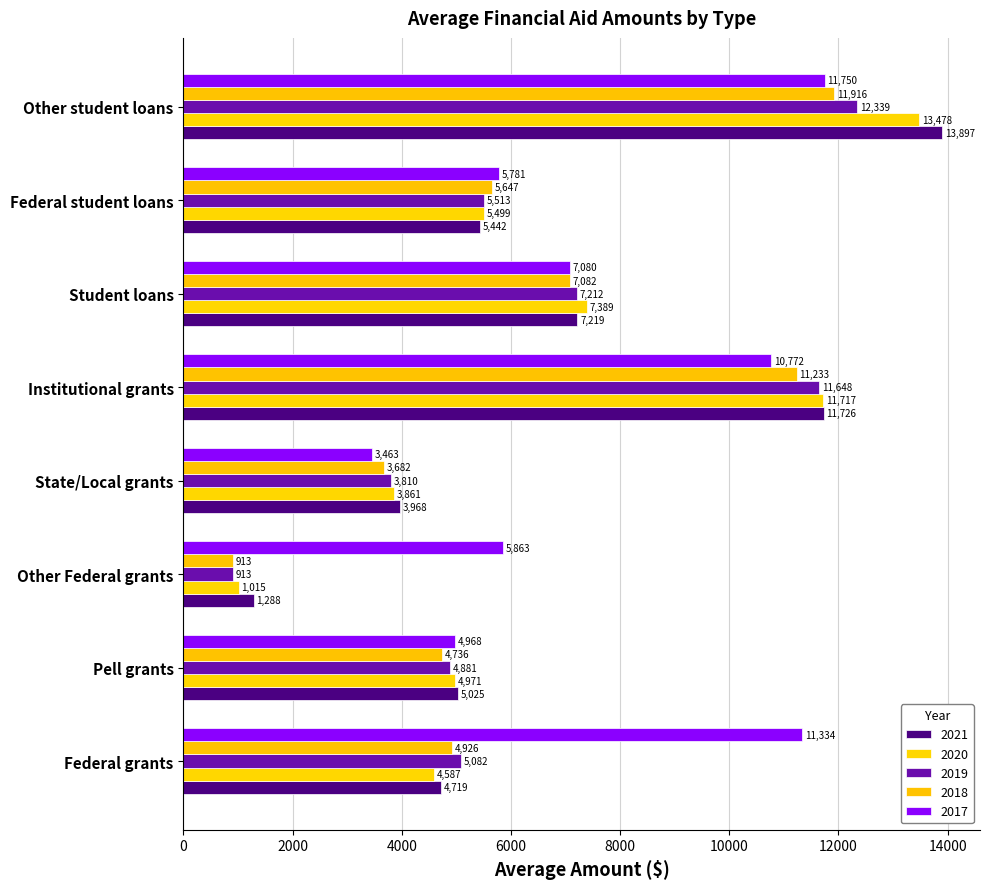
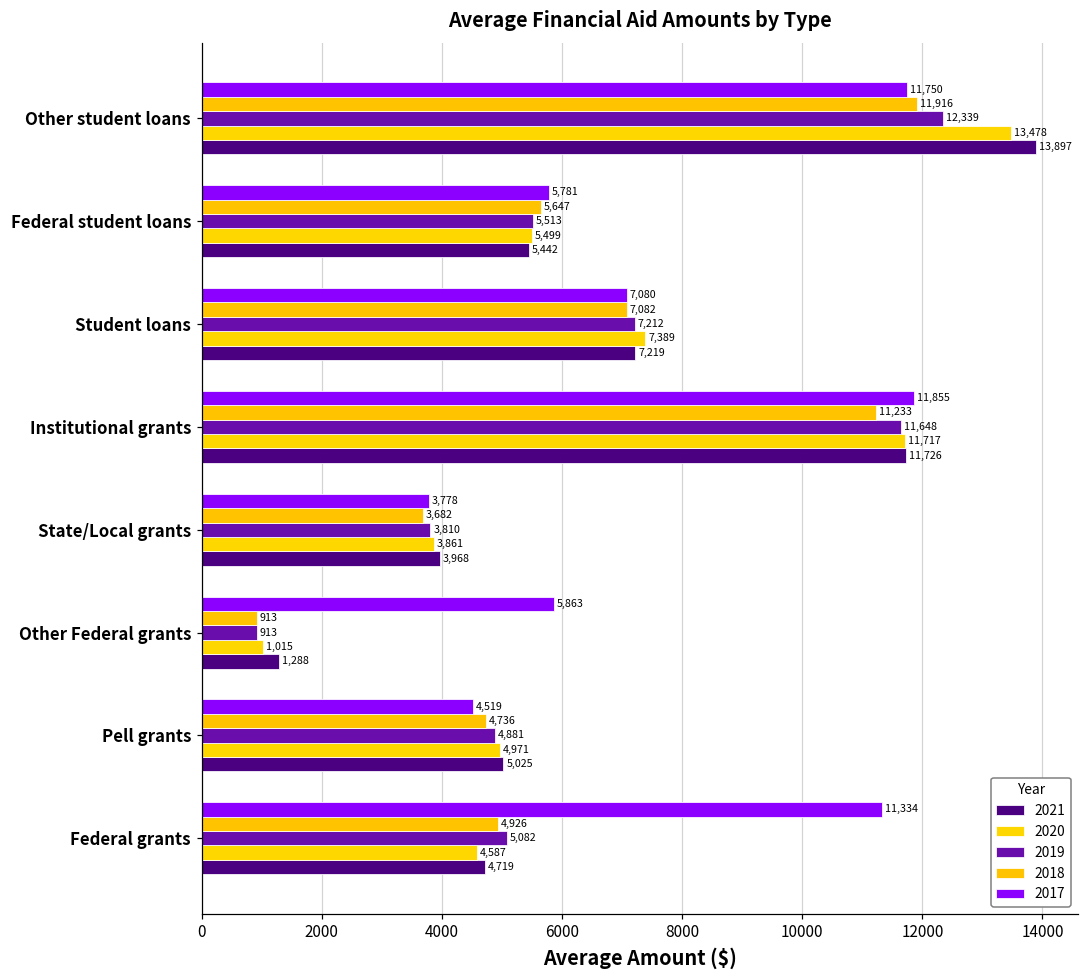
  {
    "2017": {
      "Other student loans": "11,750",
      "Federal student loans": "5,781",
      "Student loans": "7,080",
-     "Institutional grants": "10,772",
-     "State/Local grants": "3,463",
+     "Institutional grants": "11,855",
+     "State/Local grants": "3,778",
      "Other Federal grants": "5,863",
-     "Pell grants": "4,968",
+     "Pell grants": "4,519",
      "Federal grants": "11,334"
    }
  }
